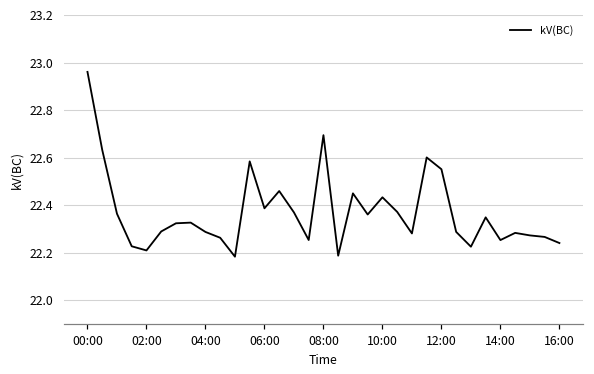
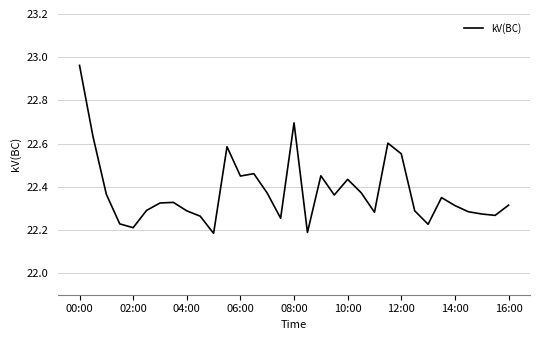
  {
    "00:00": 22.96,
    "02:00": 22.21,
    "04:00": 22.29,
-   "06:00": 22.39,
+   "06:00": 22.45,
    "08:00": 22.70,
    "10:00": 22.43,
    "12:00": 22.55,
-   "14:00": 22.25,
-   "16:00": 22.24
+   "14:00": 22.31,
+   "16:00": 22.31
  }
